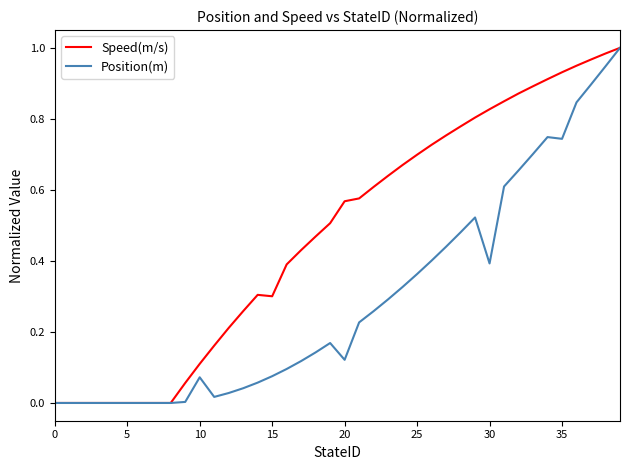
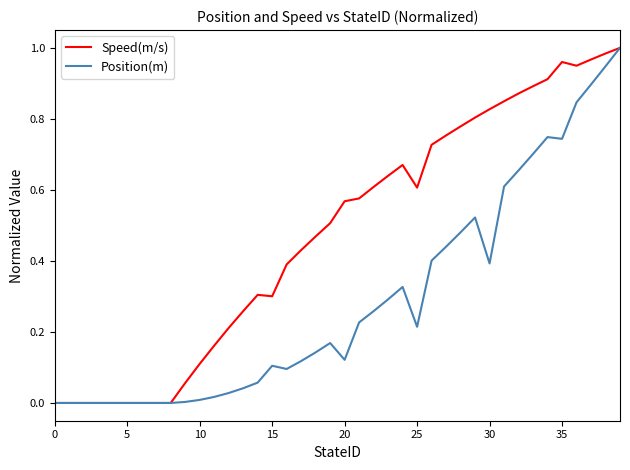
  {
    "Speed(m/s)": {
      "10": 0.11,
      "15": 0.30,
      "20": 0.57,
-     "25": 0.70,
+     "25": 0.61,
      "30": 0.83,
-     "35": 0.93
+     "35": 0.96
    },
    "Position(m)": {
-     "10": 0.07,
-     "15": 0.08,
+     "10": 0.01,
+     "15": 0.10,
      "20": 0.12,
-     "25": 0.36,
+     "25": 0.21,
      "30": 0.39,
      "35": 0.74
    }
  }
